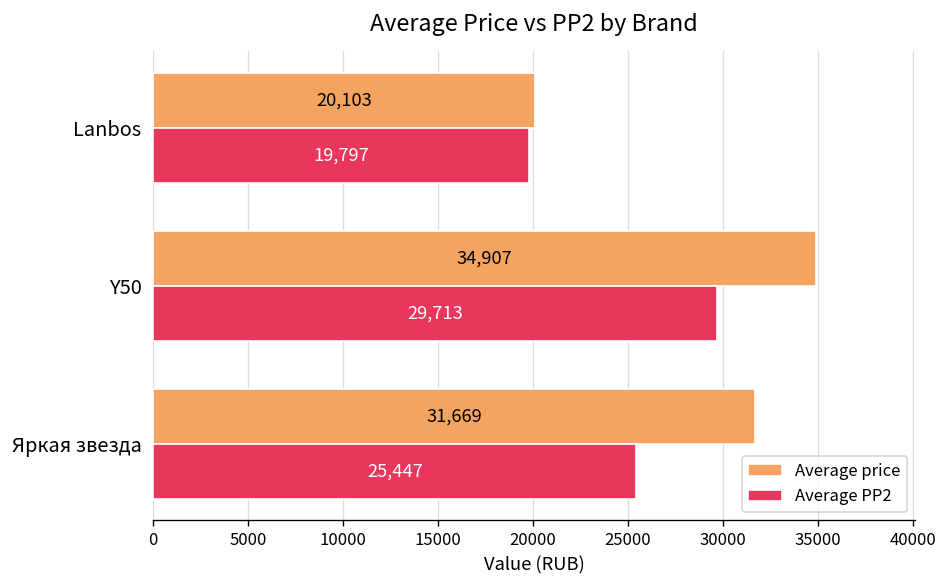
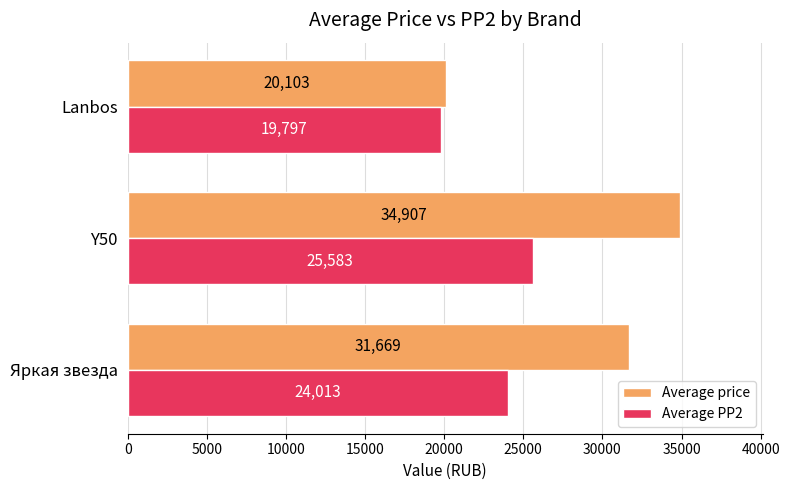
  {
    "Average price": {
      "Lanbos": "20,103",
      "Y50": "34,907",
      "Яркая звезда": "31,669"
    },
    "Average PP2": {
      "Lanbos": "19,797",
-     "Y50": "29,713",
-     "Яркая звезда": "25,447"
+     "Y50": "25,583",
+     "Яркая звезда": "24,013"
    }
  }
